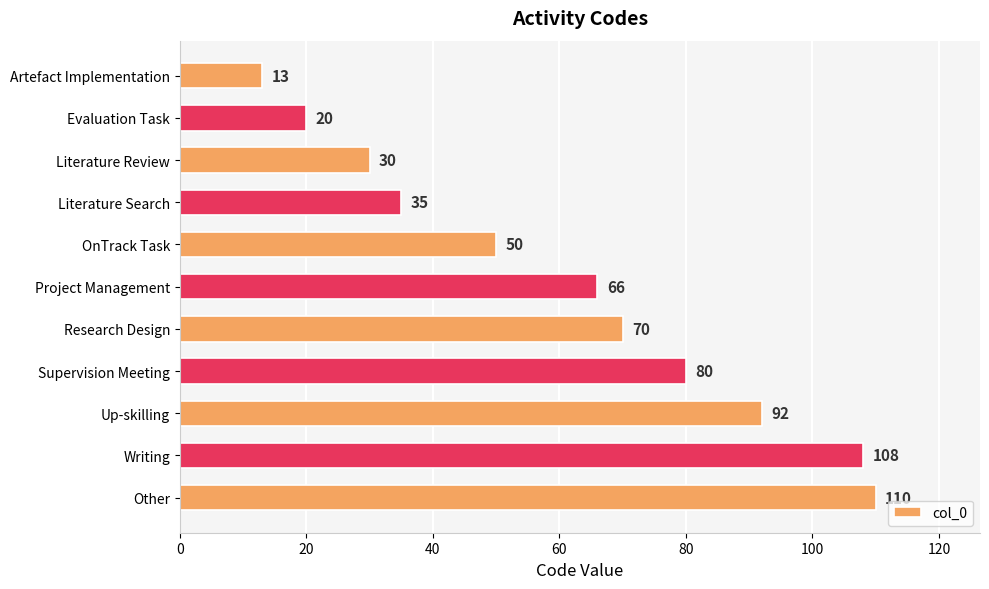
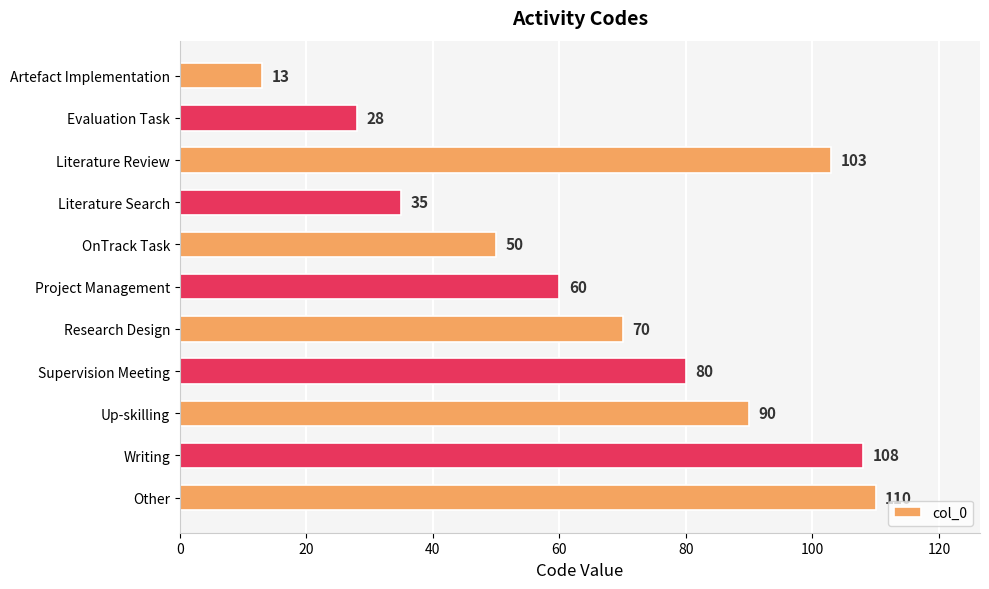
  {
    "Artefact Implementation": 13,
-   "Evaluation Task": 20,
-   "Literature Review": 30,
+   "Evaluation Task": 28,
+   "Literature Review": 103,
    "Literature Search": 35,
    "OnTrack Task": 50,
-   "Project Management": 66,
+   "Project Management": 60,
    "Research Design": 70,
    "Supervision Meeting": 80,
-   "Up-skilling": 92,
+   "Up-skilling": 90,
    "Writing": 108
  }
